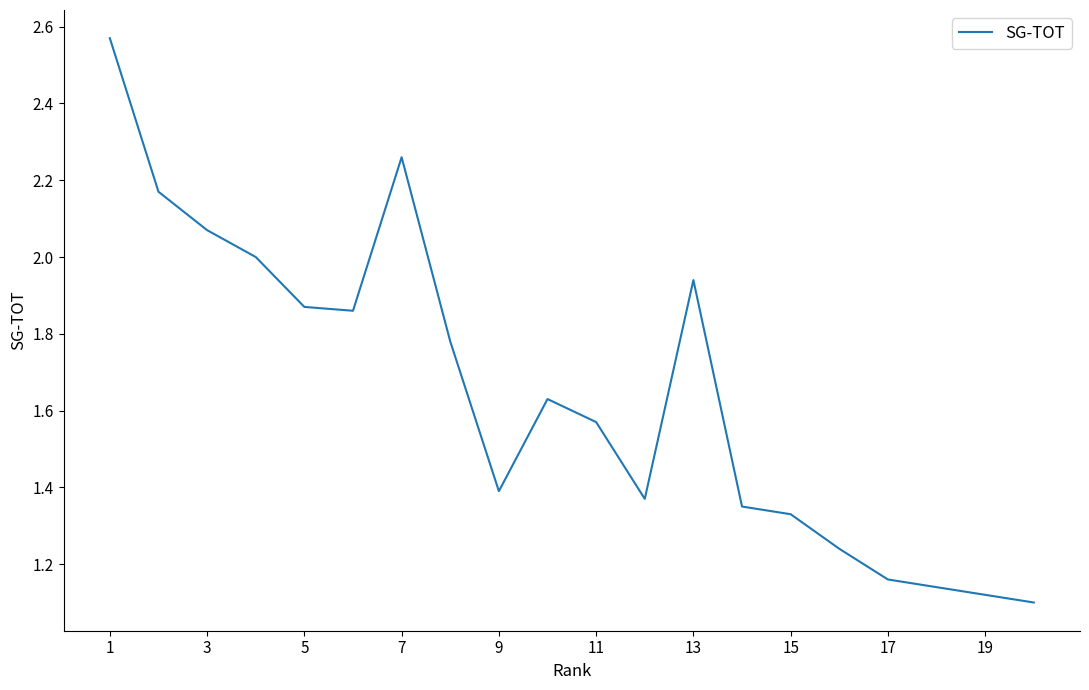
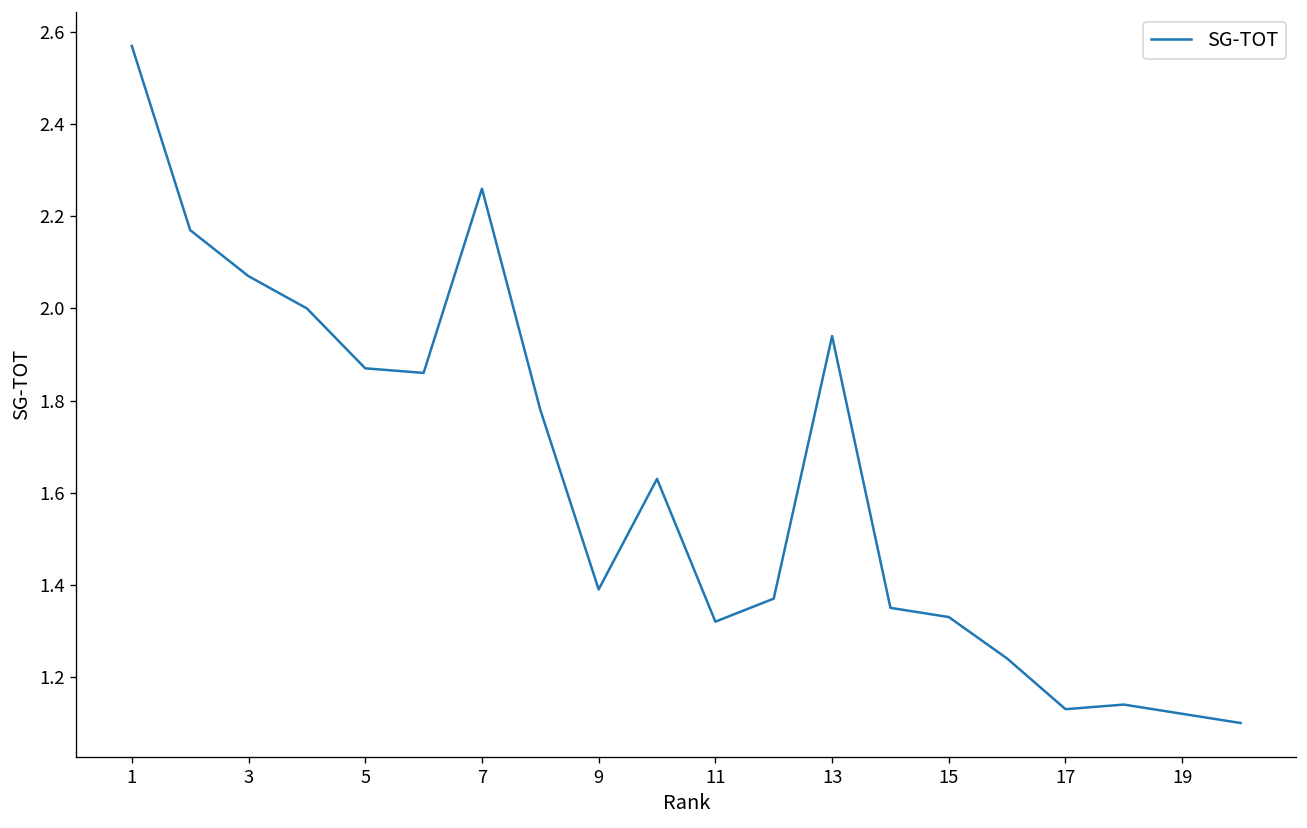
  {
    "1": 2.57,
    "3": 2.07,
    "5": 1.87,
    "7": 2.26,
    "9": 1.39,
-   "11": 1.57,
+   "11": 1.32,
    "13": 1.94,
    "15": 1.33,
-   "17": 1.16,
+   "17": 1.13,
    "19": 1.12
  }
